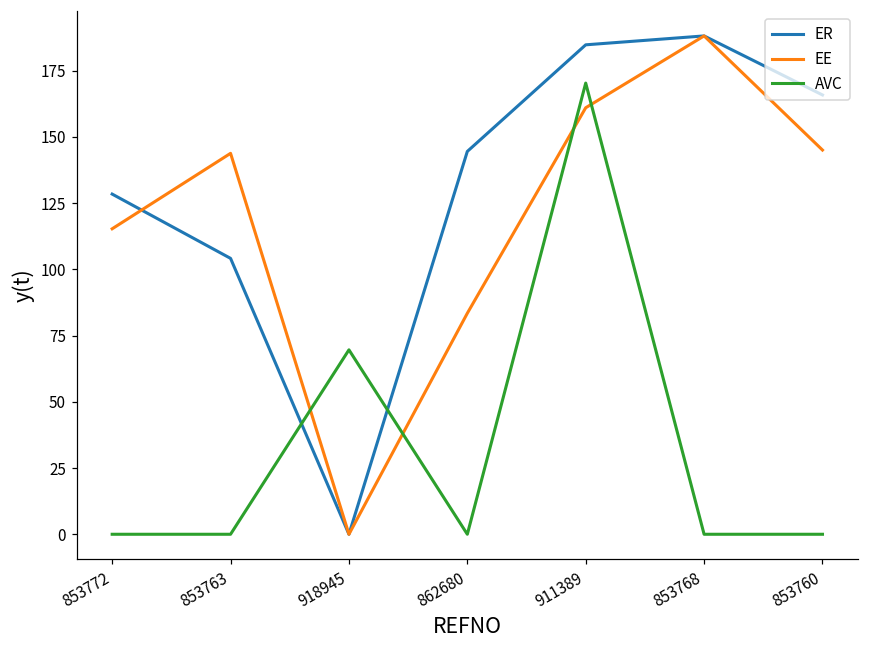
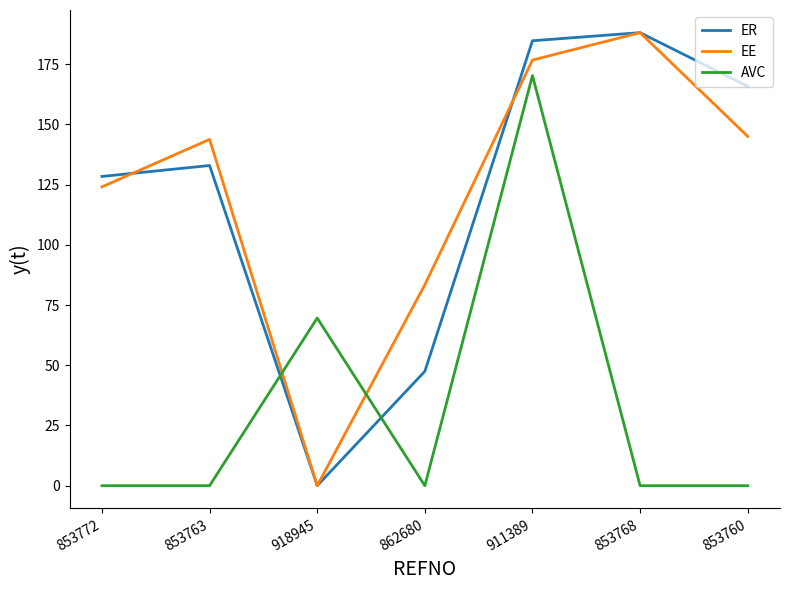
  {
    "ER": {
      "853772": 128,
-     "853763": 104,
-     "862680": 144,
+     "853763": 133,
+     "862680": 47,
      "911389": 185
    },
    "EE": {
-     "853772": 115,
+     "853772": 124,
      "853763": 144,
      "862680": 83,
-     "911389": 161,
+     "911389": 177,
      "853760": 145
    },
    "AVC": {
      "853772": 0,
      "853763": 0,
      "918945": 70,
      "862680": 0,
      "911389": 170,
      "853768": 0,
      "853760": 0
    }
  }
